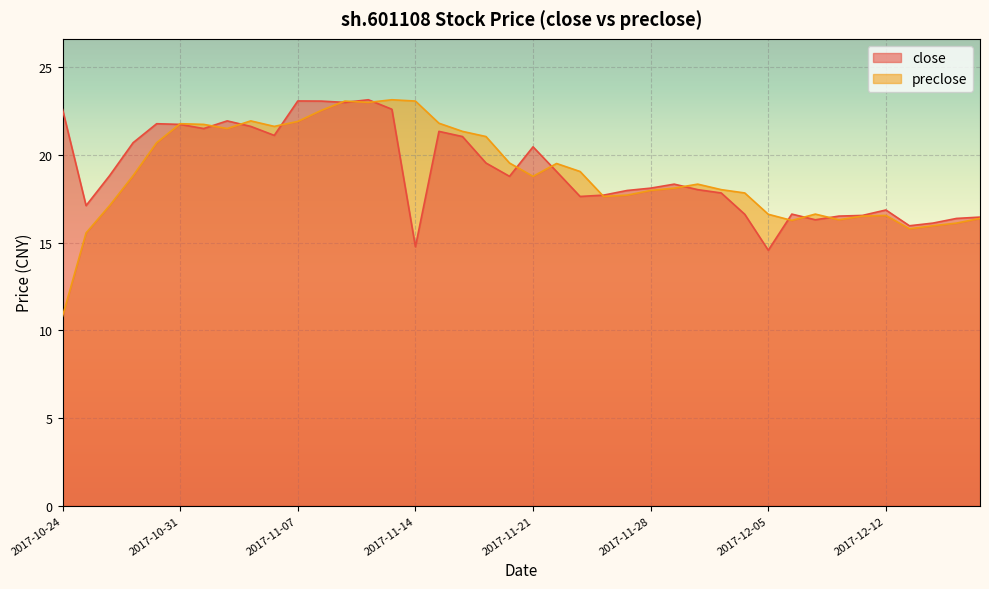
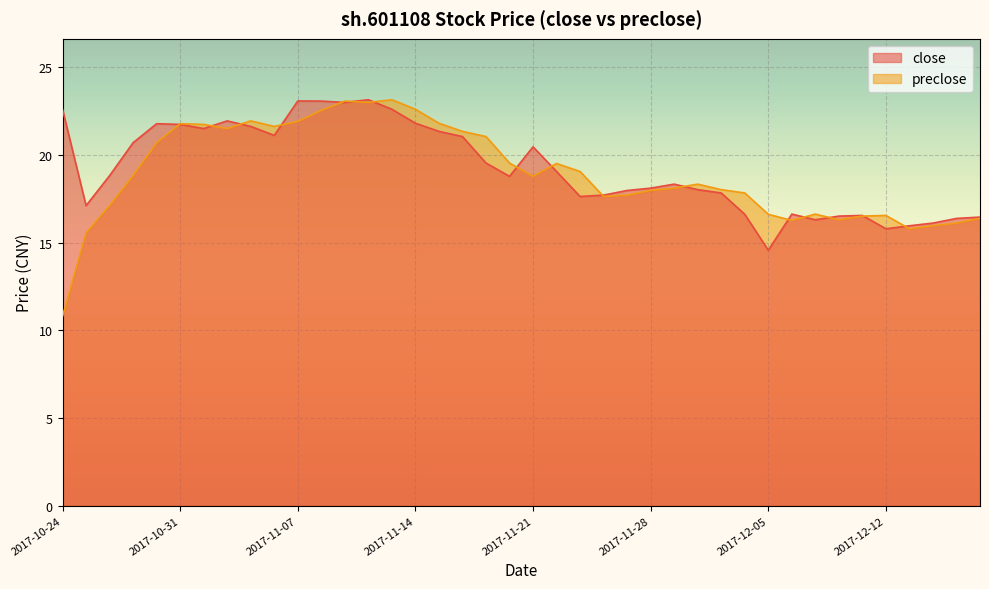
  {
    "close": {
      "2017-10-24": 22.6,
      "2017-11-07": 23.1,
-     "2017-11-14": 14.8,
+     "2017-11-14": 21.8,
      "2017-11-21": 20.5,
      "2017-12-05": 14.6,
-     "2017-12-12": 16.9
+     "2017-12-12": 15.8
    },
    "preclose": {
      "2017-10-24": 10.8,
      "2017-11-07": 21.9,
-     "2017-11-14": 23.1,
+     "2017-11-14": 22.6,
      "2017-11-21": 18.8,
      "2017-12-05": 16.6,
      "2017-12-12": 16.6
    }
  }
